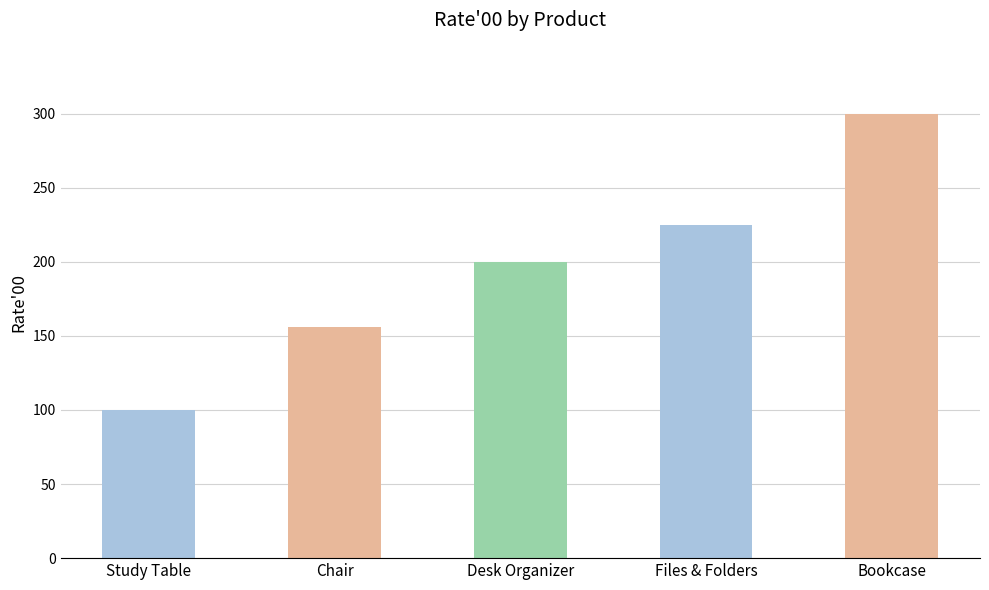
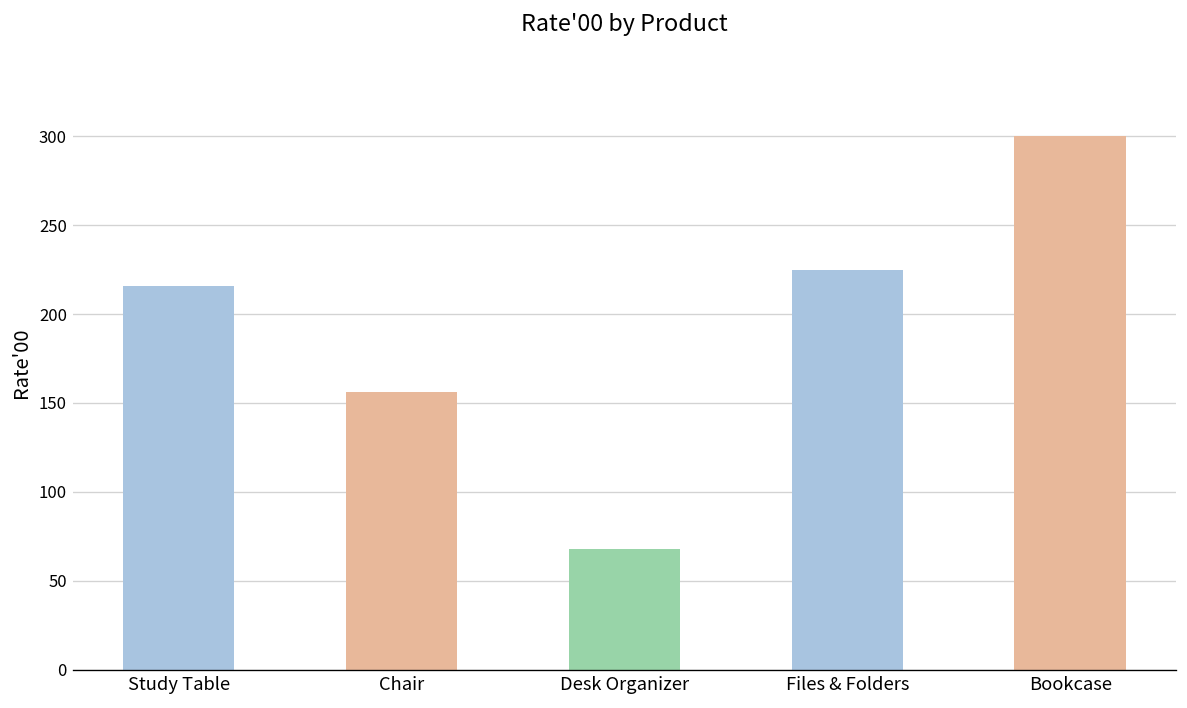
  {
-   "Study Table": 100,
+   "Study Table": 216,
    "Chair": 156,
-   "Desk Organizer": 200,
+   "Desk Organizer": 68,
    "Files & Folders": 225,
    "Bookcase": 300
  }
